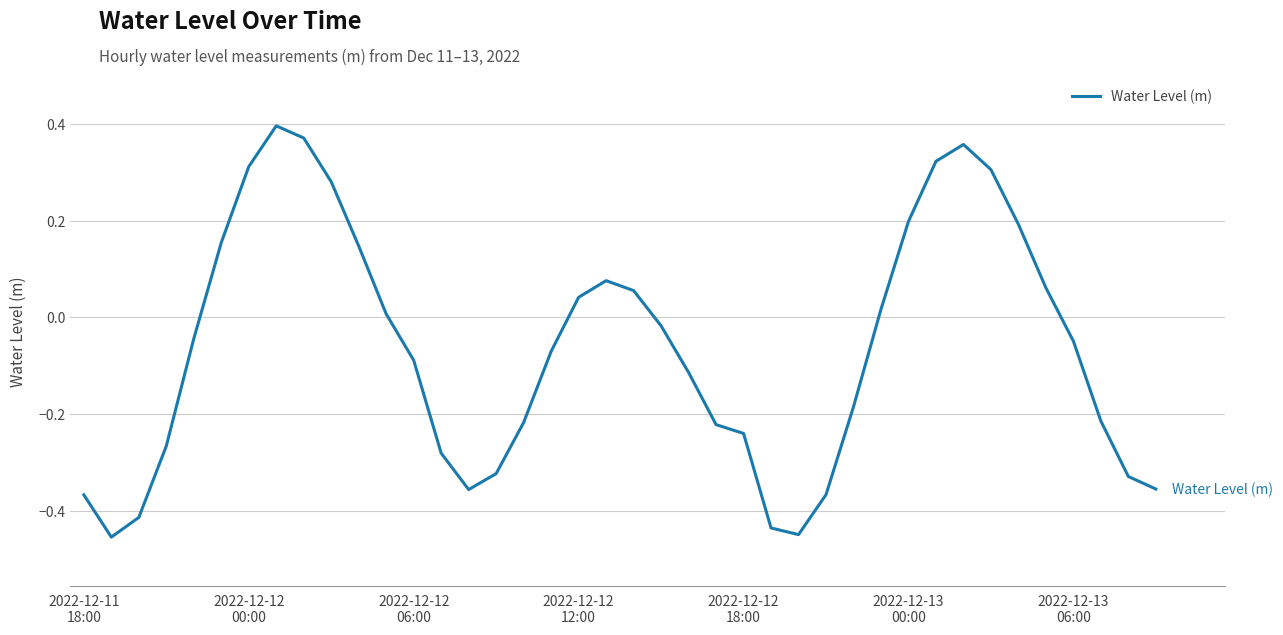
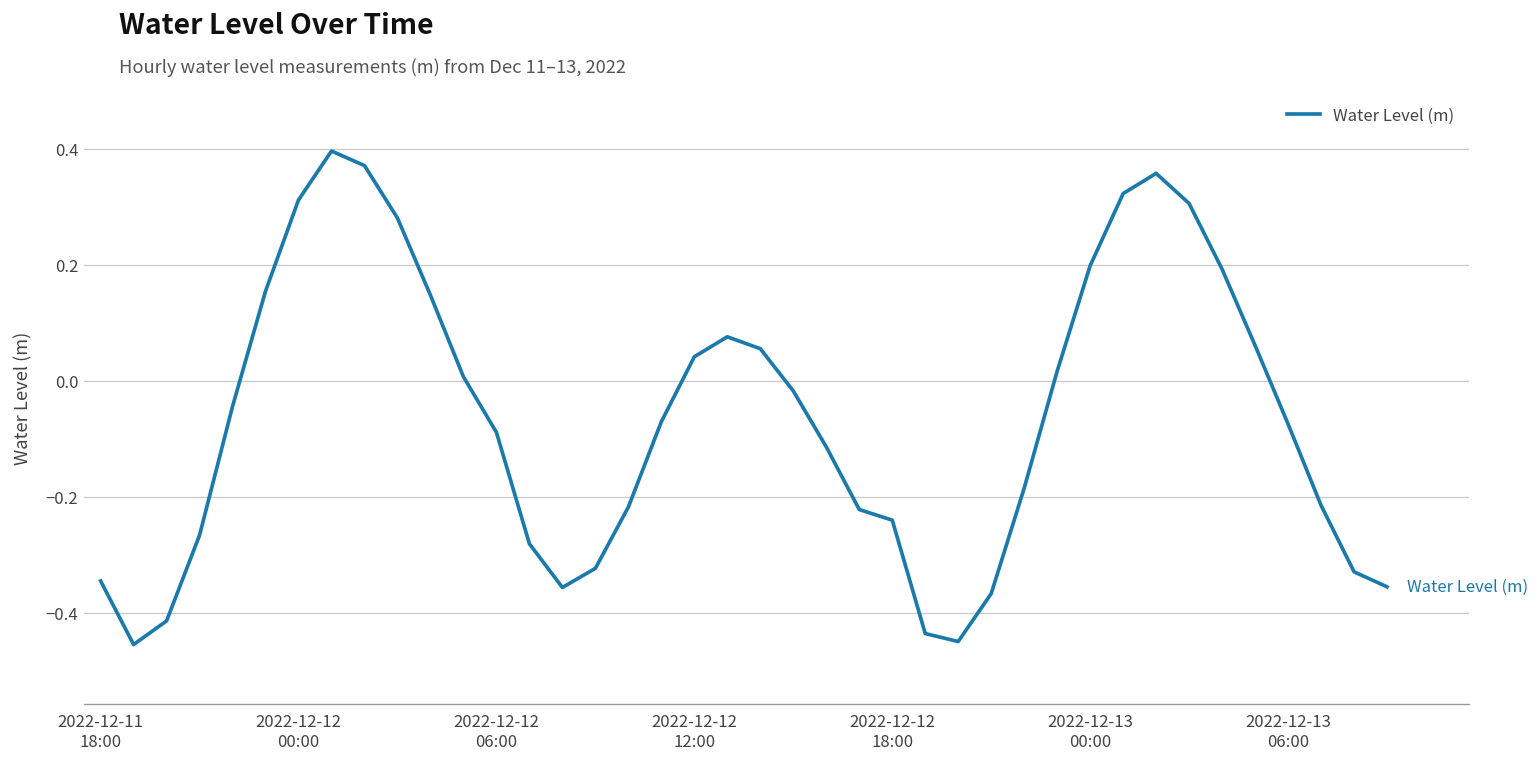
  {
-   "2022-12-11 18:00": -0.37,
+   "2022-12-11 18:00": -0.35,
    "2022-12-12 00:00": 0.31,
    "2022-12-12 06:00": -0.09,
    "2022-12-12 12:00": 0.04,
    "2022-12-12 18:00": -0.24,
    "2022-12-13 00:00": 0.20,
-   "2022-12-13 06:00": -0.05
+   "2022-12-13 06:00": -0.07
  }
